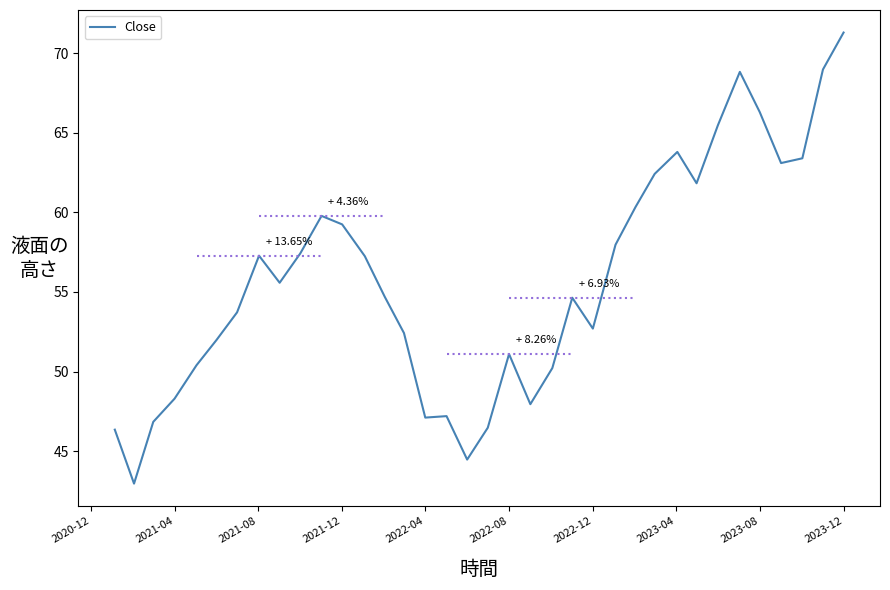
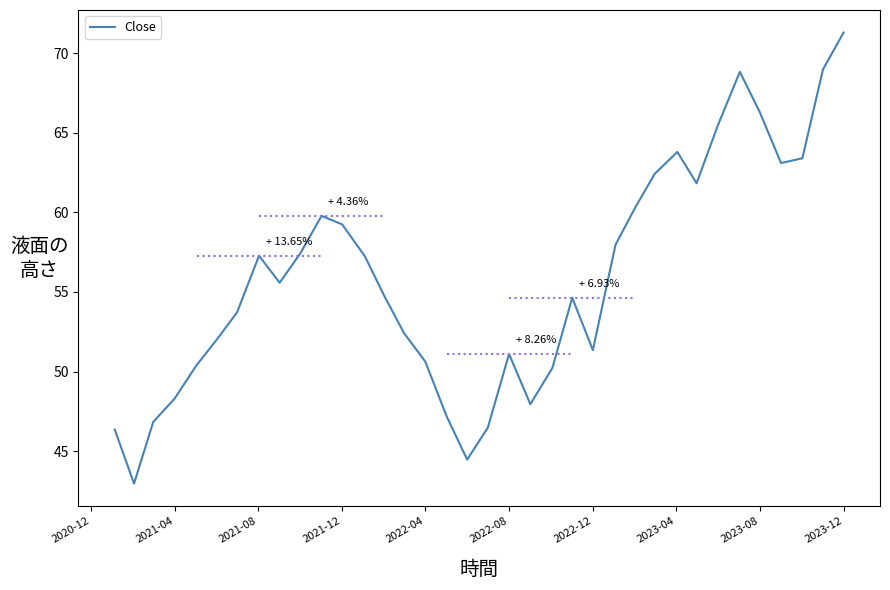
  {
    "Close": {
      "2021-04": 48.3,
      "2021-12": 59.2,
-     "2022-04": 47.1,
-     "2022-12": 52.7,
+     "2022-04": 50.6,
+     "2022-12": 51.3,
      "2023-08": 66.3,
      "2023-12": 71.3
    }
  }
